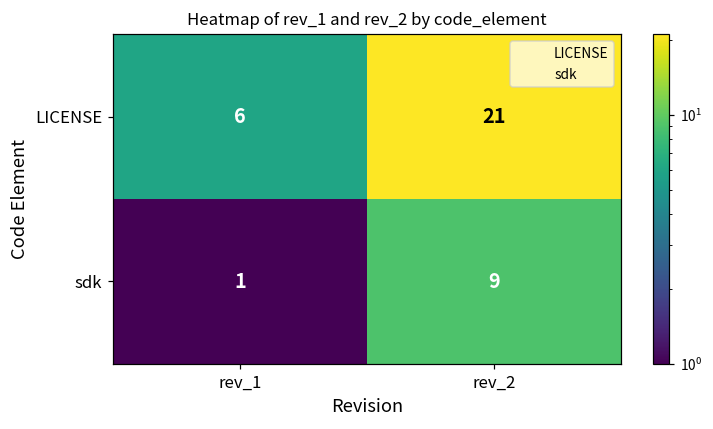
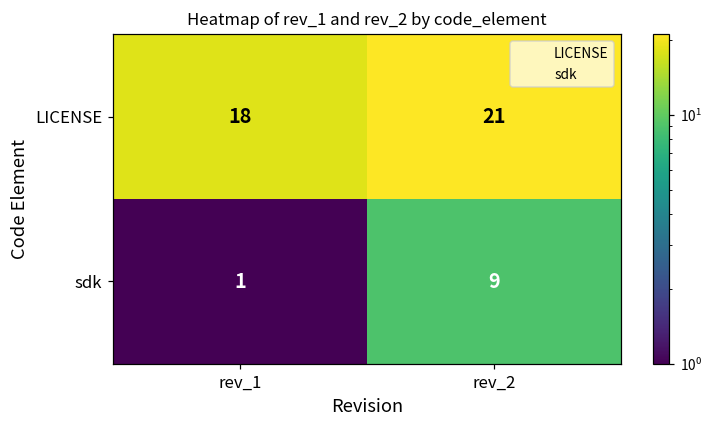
  {
    "LICENSE": {
-     "rev_1": 6,
+     "rev_1": 18,
      "rev_2": 21
    },
    "sdk": {
      "rev_1": 1,
      "rev_2": 9
    }
  }
